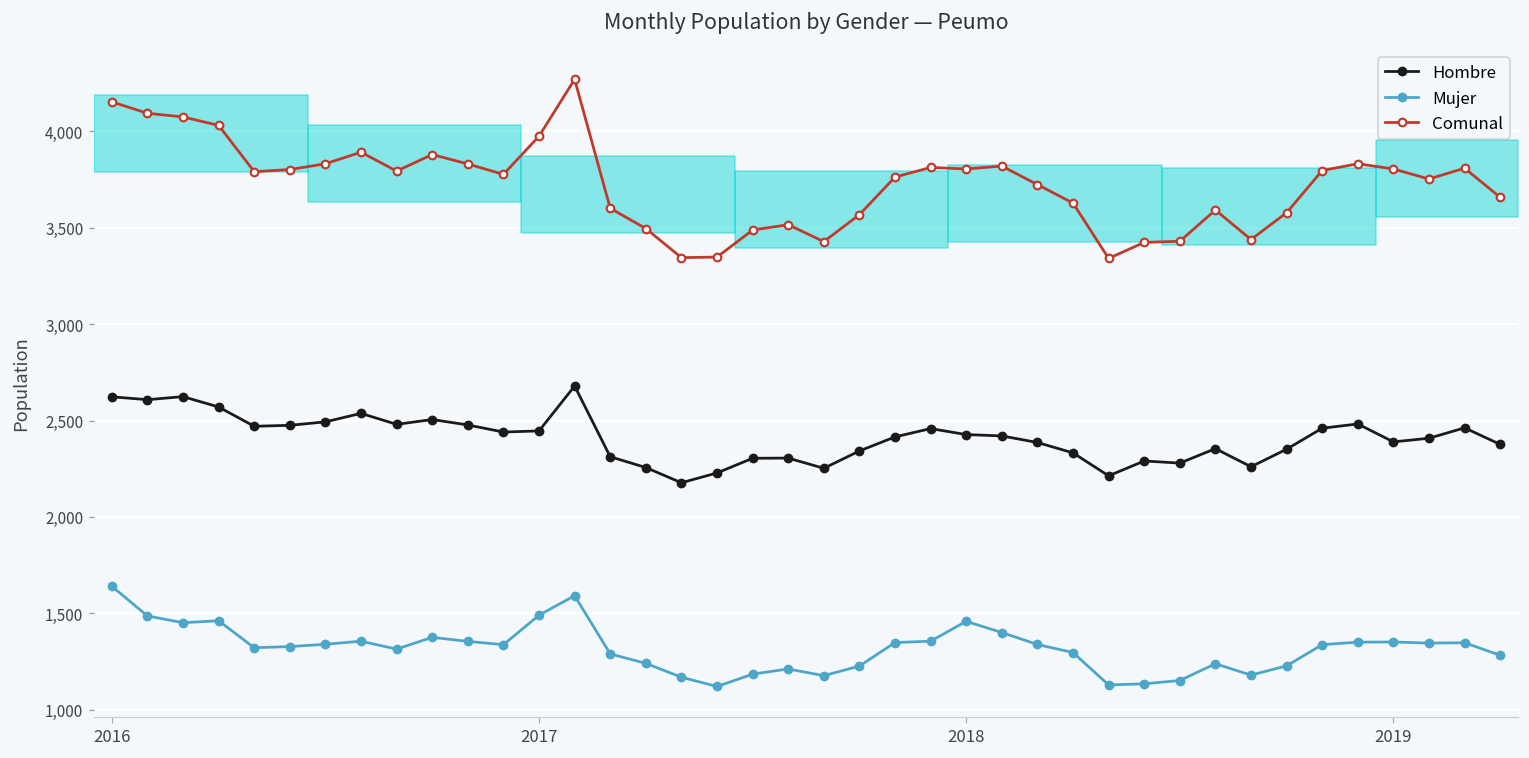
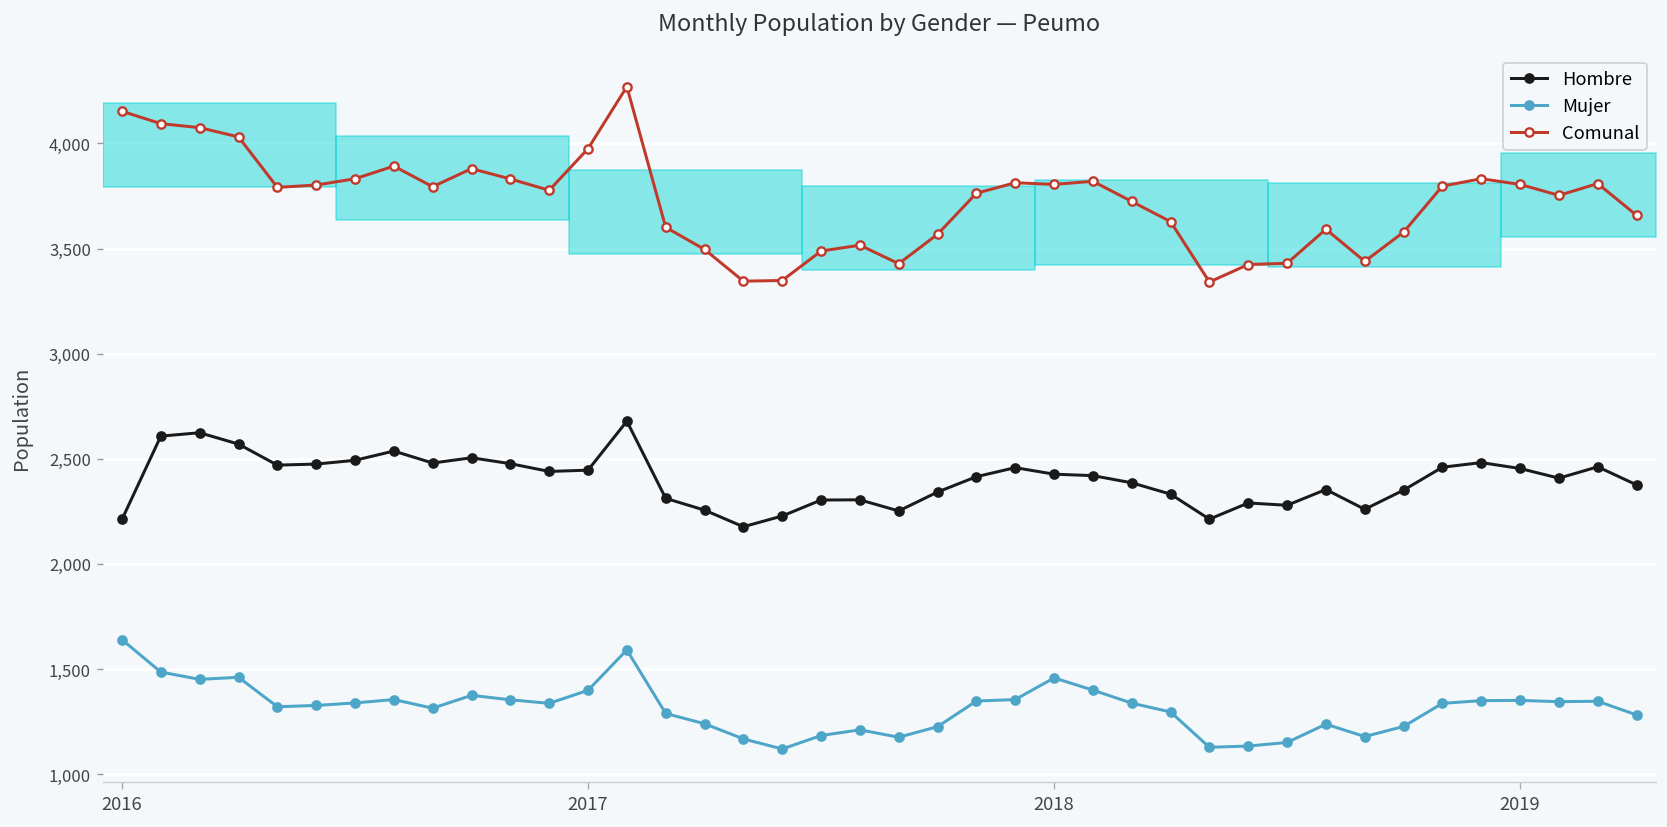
  {
    "Hombre": {
-     "2016": "2,620",
+     "2016": "2,210",
      "2017": "2,450",
      "2018": "2,430",
-     "2019": "2,390"
+     "2019": "2,450"
    },
    "Mujer": {
      "2016": "1,640",
-     "2017": "1,490",
+     "2017": "1,400",
      "2018": "1,460",
      "2019": "1,350"
    },
    "Comunal": {
      "2016": "4,150",
      "2017": "3,980",
      "2018": "3,810",
      "2019": "3,810"
    }
  }
